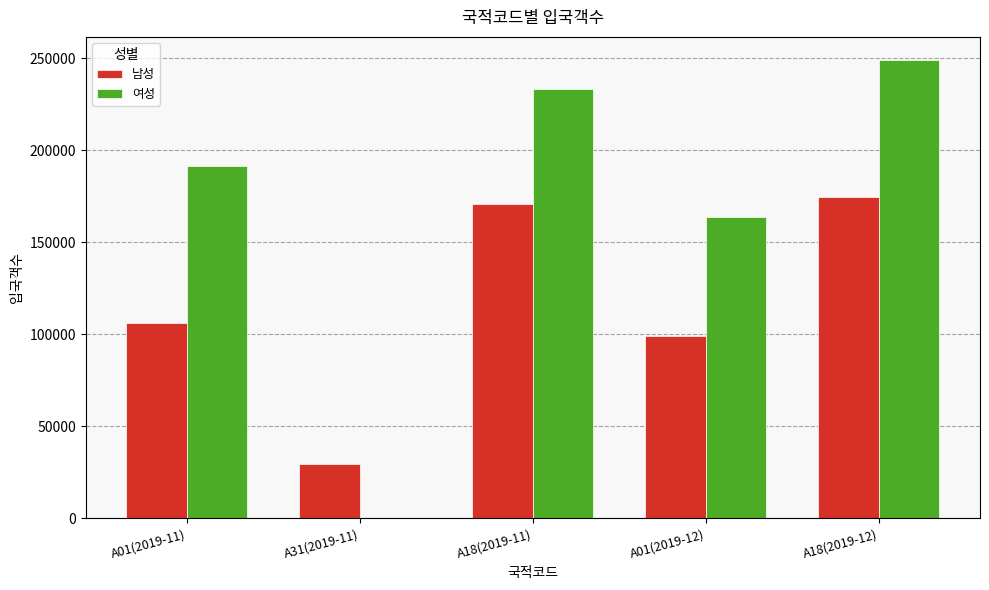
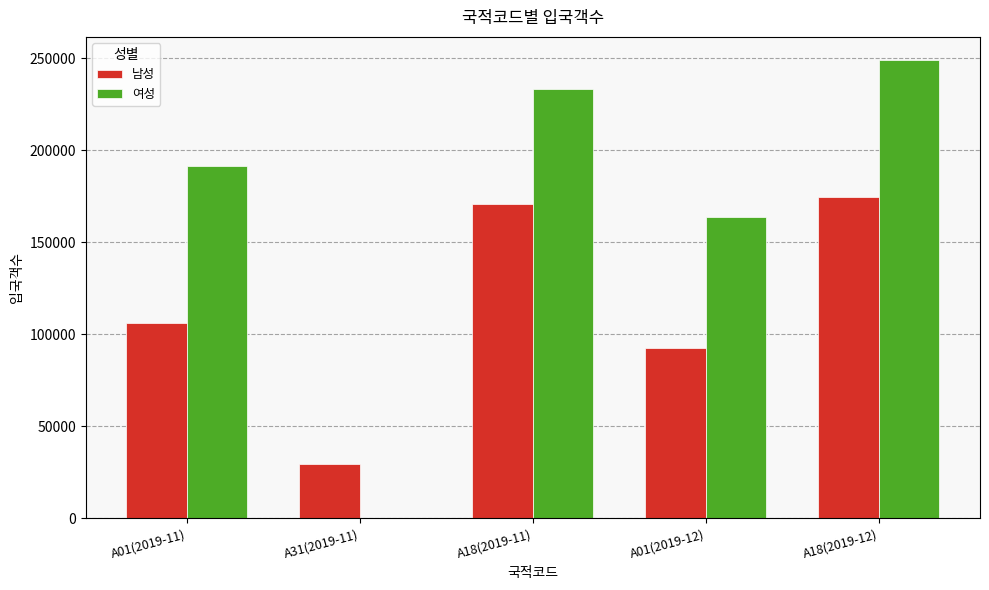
  {
    "남성": {
      "A01(2019-11)": 106000,
      "A31(2019-11)": 30000,
      "A18(2019-11)": 171000,
-     "A01(2019-12)": 99000,
+     "A01(2019-12)": 93000,
      "A18(2019-12)": 175000
    },
    "여성": {
      "A01(2019-11)": 191000,
      "A18(2019-11)": 233000,
      "A01(2019-12)": 164000,
      "A18(2019-12)": 249000
    }
  }
